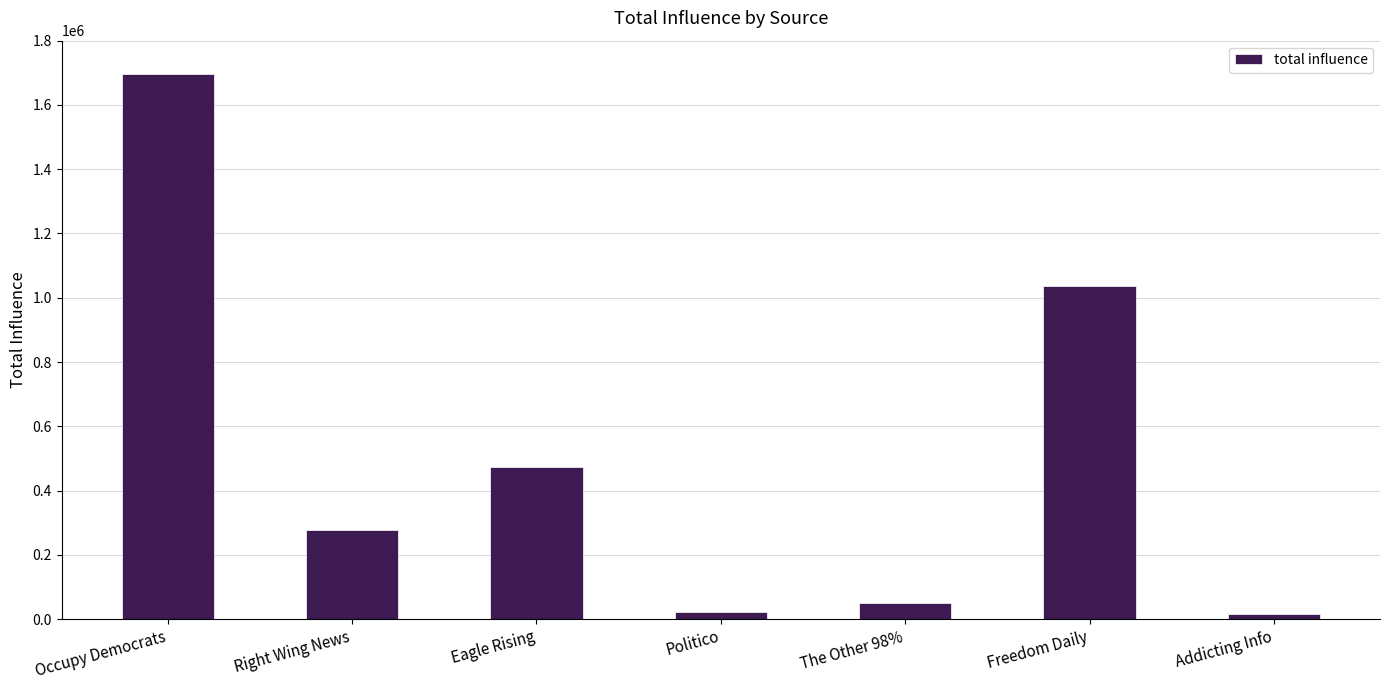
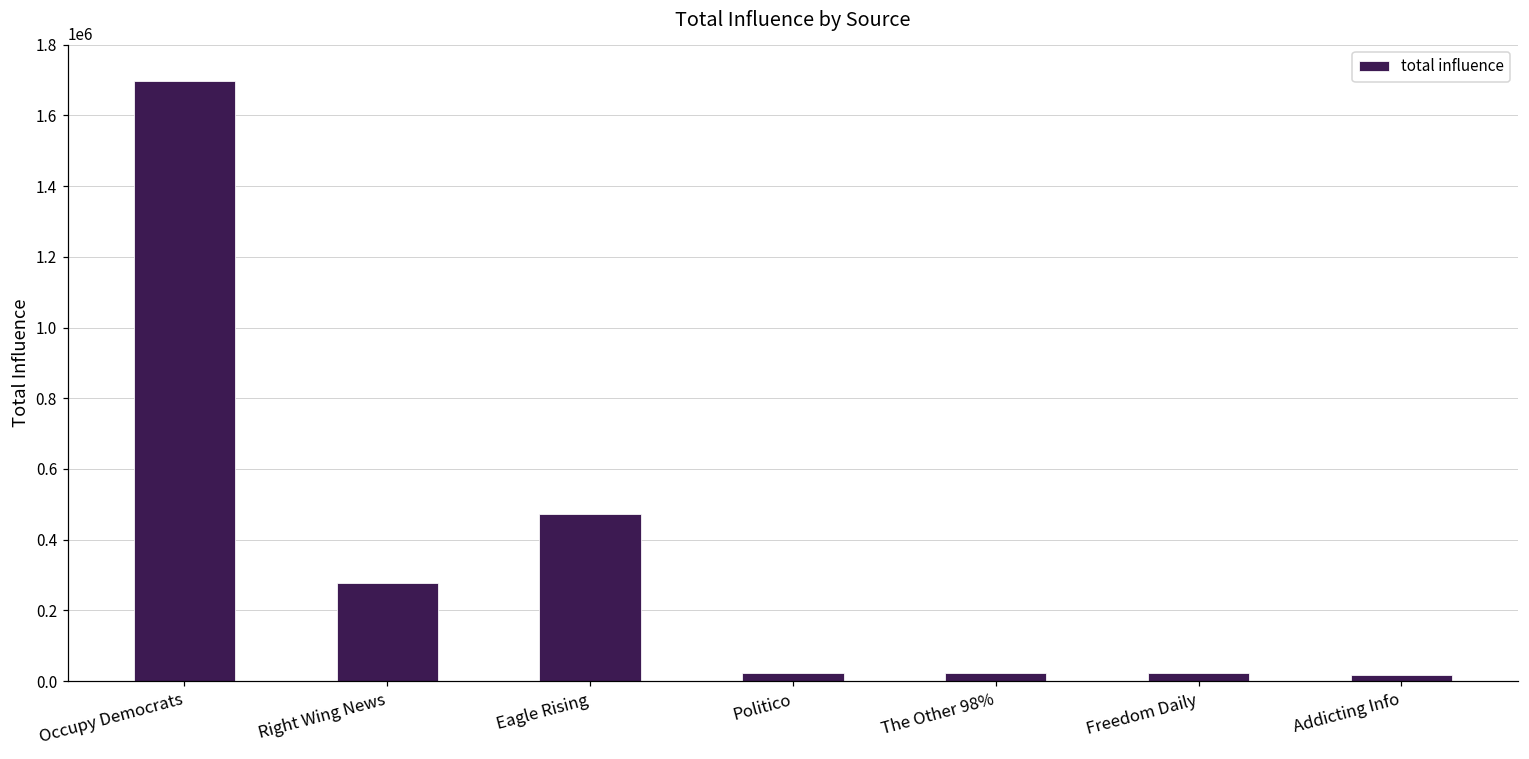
  {
    "Occupy Democrats": 1700000,
    "Right Wing News": 280000,
    "Eagle Rising": 470000,
    "Politico": 20000,
-   "The Other 98%": 50000,
-   "Freedom Daily": 1040000,
+   "The Other 98%": 20000,
+   "Freedom Daily": 20000,
    "Addicting Info": 20000
  }
